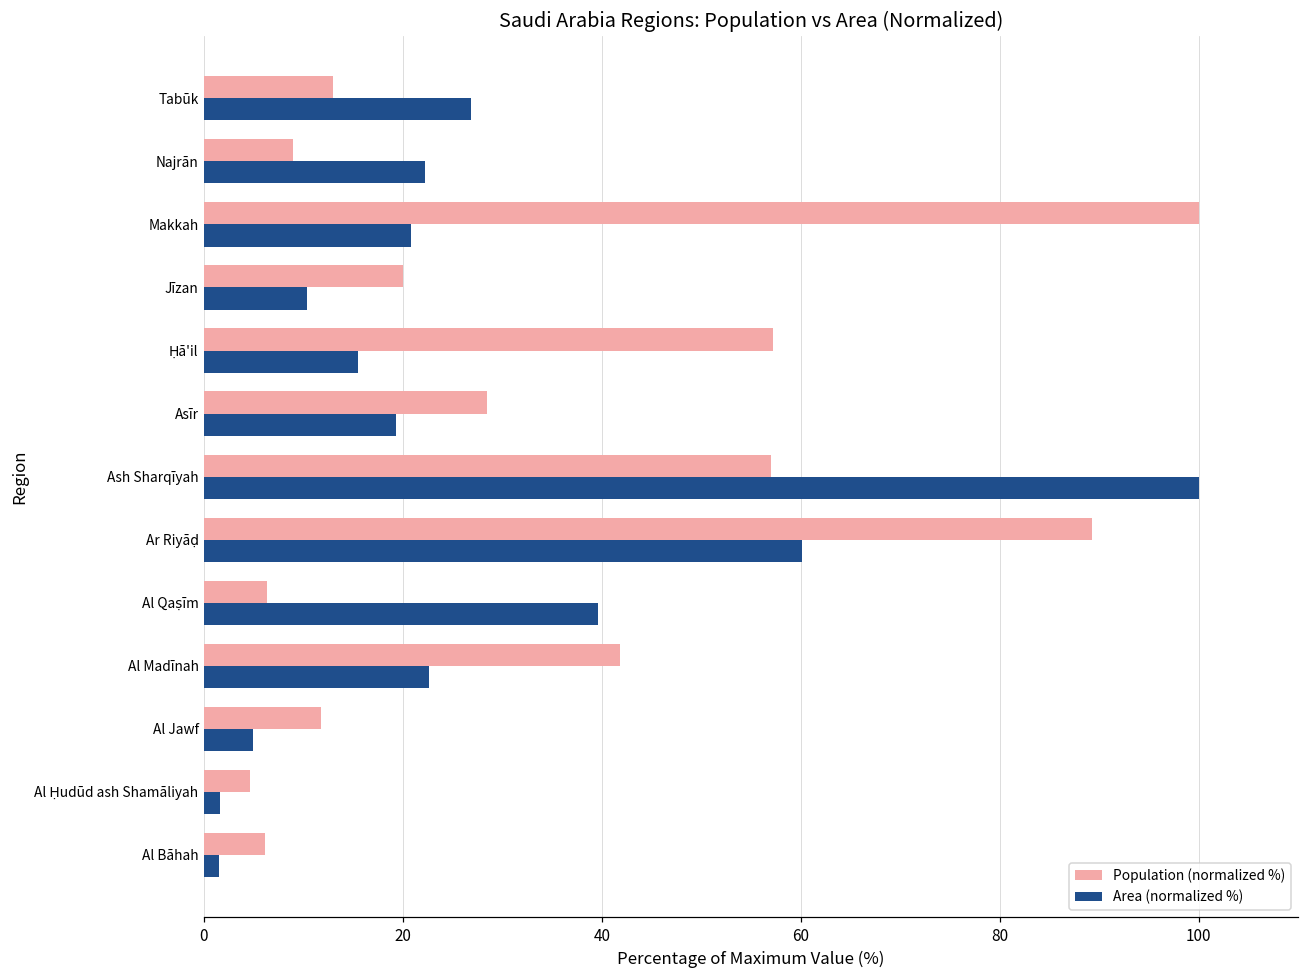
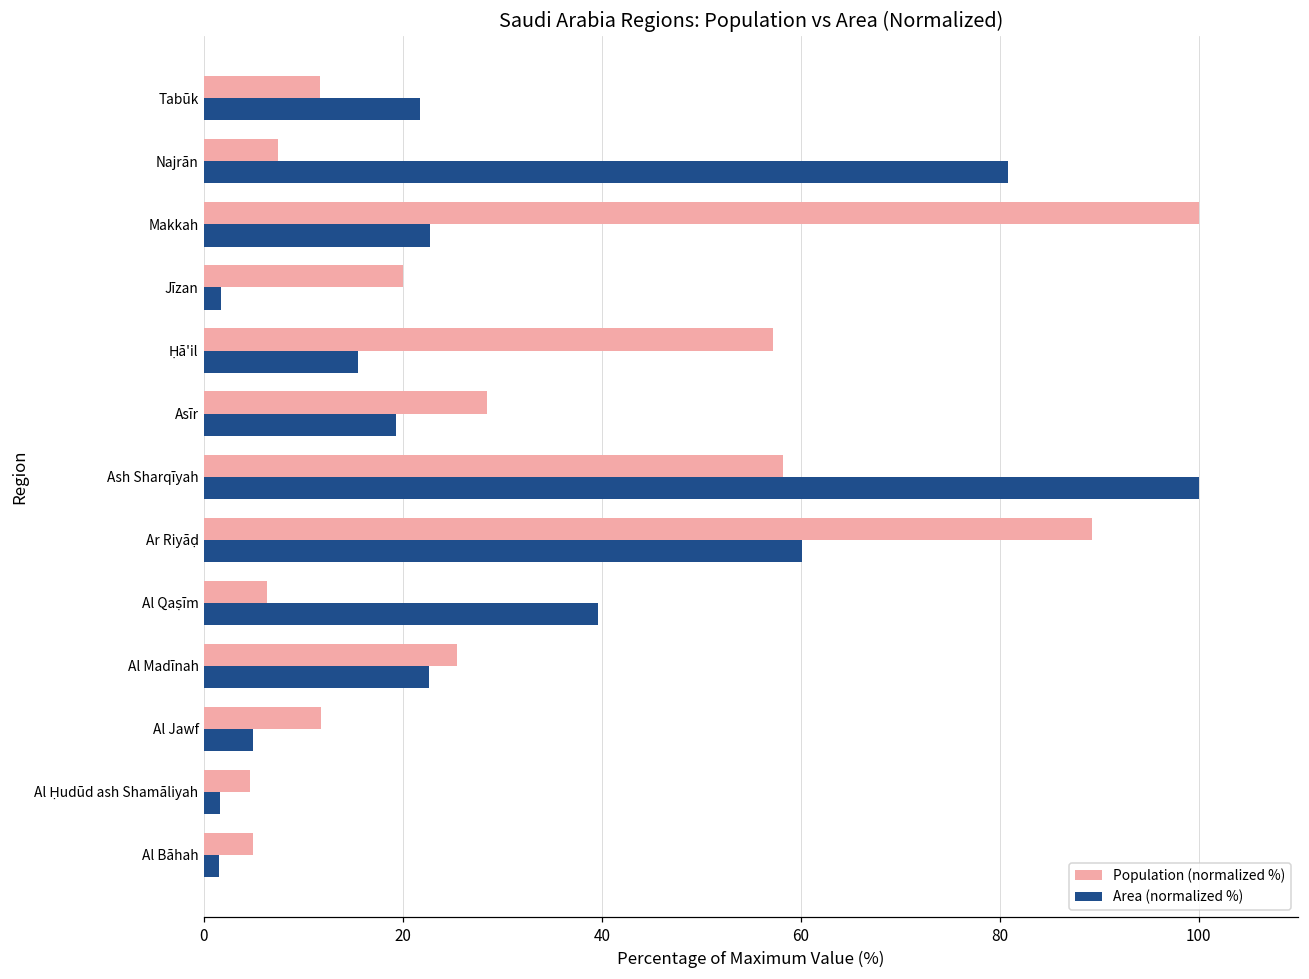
  {
    "Population (normalized %)": {
-     "Tabūk": 13,
-     "Najrān": 9,
+     "Tabūk": 12,
+     "Najrān": 7,
      "Makkah": 100,
      "Jīzan": 20,
      "Ḥā'il": 57,
      "Asīr": 28,
-     "Ash Sharqīyah": 57,
+     "Ash Sharqīyah": 58,
      "Ar Riyāḍ": 89,
      "Al Qaṣīm": 6,
-     "Al Madīnah": 42,
+     "Al Madīnah": 25,
      "Al Jawf": 12,
      "Al Ḥudūd ash Shamāliyah": 5,
-     "Al Bāhah": 6
+     "Al Bāhah": 5
    },
    "Area (normalized %)": {
-     "Tabūk": 27,
-     "Najrān": 22,
-     "Makkah": 21,
-     "Jīzan": 10,
+     "Tabūk": 22,
+     "Najrān": 81,
+     "Makkah": 23,
+     "Jīzan": 2,
      "Ḥā'il": 15,
      "Asīr": 19,
      "Ash Sharqīyah": 100,
      "Ar Riyāḍ": 60,
      "Al Qaṣīm": 40,
      "Al Madīnah": 23,
      "Al Jawf": 5,
      "Al Ḥudūd ash Shamāliyah": 2,
      "Al Bāhah": 1
    }
  }
